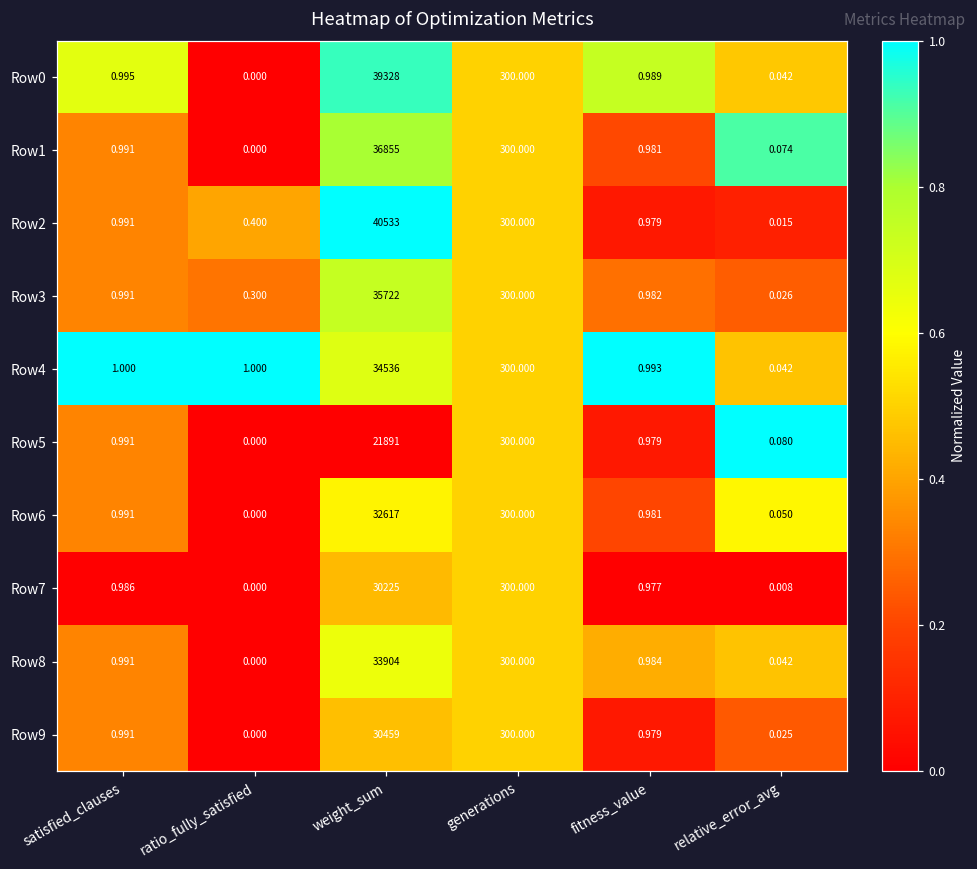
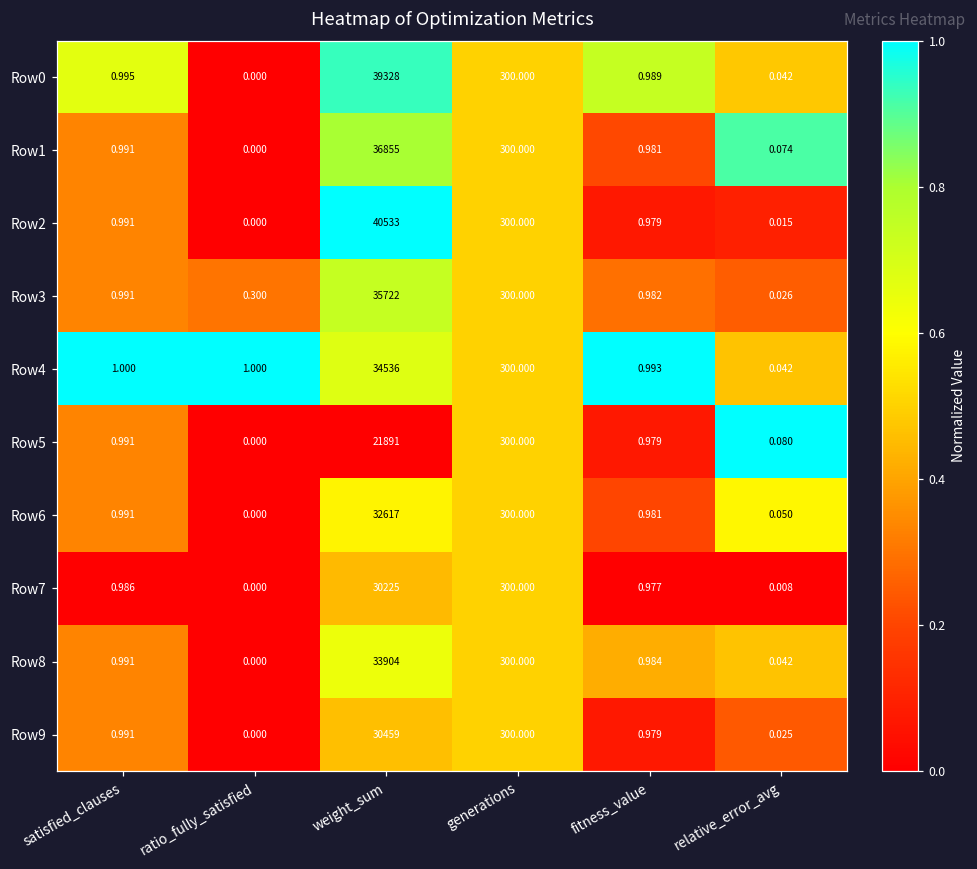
  {
    "Row0": {
      "satisfied_clauses": 0.995,
      "ratio_fully_satisfied": 0.000,
      "weight_sum": 39328,
      "generations": 300.000,
      "fitness_value": 0.989,
      "relative_error_avg": 0.042
    },
    "Row1": {
      "satisfied_clauses": 0.991,
      "ratio_fully_satisfied": 0.000,
      "weight_sum": 36855,
      "generations": 300.000,
      "fitness_value": 0.981,
      "relative_error_avg": 0.074
    },
    "Row2": {
      "satisfied_clauses": 0.991,
-     "ratio_fully_satisfied": 0.400,
+     "ratio_fully_satisfied": 0.000,
      "weight_sum": 40533,
      "generations": 300.000,
      "fitness_value": 0.979,
      "relative_error_avg": 0.015
    },
    "Row3": {
      "satisfied_clauses": 0.991,
      "ratio_fully_satisfied": 0.300,
      "weight_sum": 35722,
      "generations": 300.000,
      "fitness_value": 0.982,
      "relative_error_avg": 0.026
    },
    "Row4": {
      "satisfied_clauses": 1.000,
      "ratio_fully_satisfied": 1.000,
      "weight_sum": 34536,
      "generations": 300.000,
      "fitness_value": 0.993,
      "relative_error_avg": 0.042
    },
    "Row5": {
      "satisfied_clauses": 0.991,
      "ratio_fully_satisfied": 0.000,
      "weight_sum": 21891,
      "generations": 300.000,
      "fitness_value": 0.979,
      "relative_error_avg": 0.080
    },
    "Row6": {
      "satisfied_clauses": 0.991,
      "ratio_fully_satisfied": 0.000,
      "weight_sum": 32617,
      "generations": 300.000,
      "fitness_value": 0.981,
      "relative_error_avg": 0.050
    },
    "Row7": {
      "satisfied_clauses": 0.986,
      "ratio_fully_satisfied": 0.000,
      "weight_sum": 30225,
      "generations": 300.000,
      "fitness_value": 0.977,
      "relative_error_avg": 0.008
    },
    "Row8": {
      "satisfied_clauses": 0.991,
      "ratio_fully_satisfied": 0.000,
      "weight_sum": 33904,
      "generations": 300.000,
      "fitness_value": 0.984,
      "relative_error_avg": 0.042
    },
    "Row9": {
      "satisfied_clauses": 0.991,
      "ratio_fully_satisfied": 0.000,
      "weight_sum": 30459,
      "generations": 300.000,
      "fitness_value": 0.979,
      "relative_error_avg": 0.025
    }
  }
